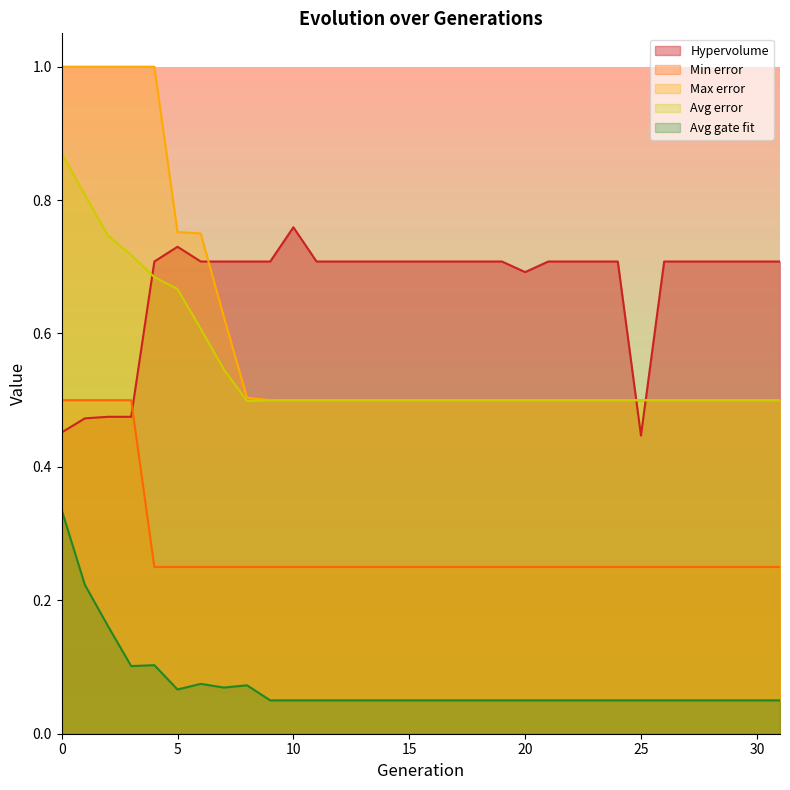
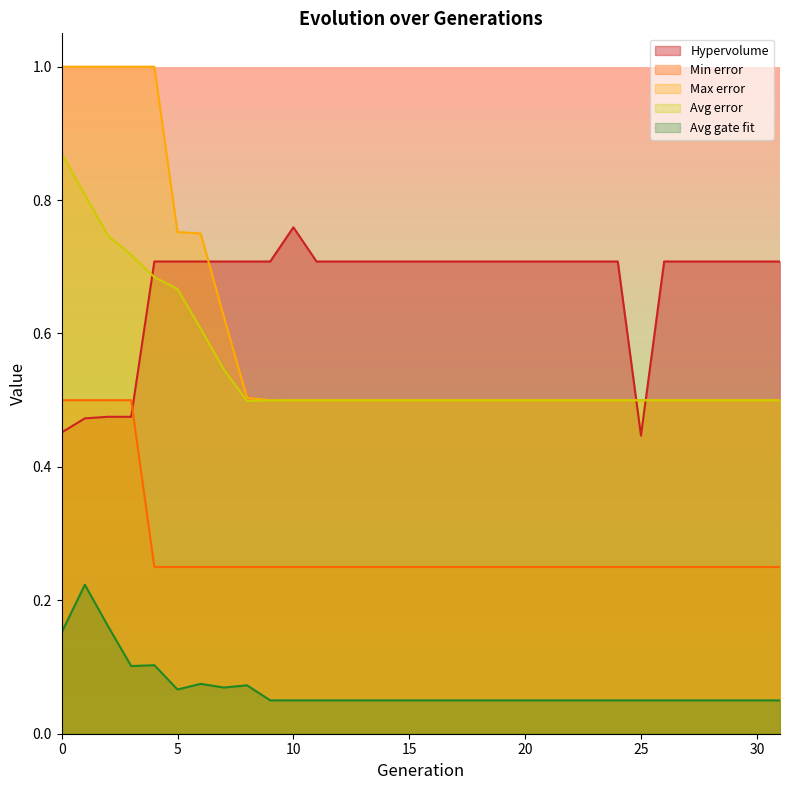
  {
    "Hypervolume": {
      "0": 0.45,
-     "5": 0.73,
+     "5": 0.71,
      "10": 0.76,
      "15": 0.71,
-     "20": 0.69,
+     "20": 0.71,
      "25": 0.45,
      "30": 0.71
    },
    "Avg gate fit": {
-     "0": 0.34,
+     "0": 0.15,
      "5": 0.07,
      "10": 0.05,
      "15": 0.05,
      "20": 0.05,
      "25": 0.05,
      "30": 0.05
    }
  }
